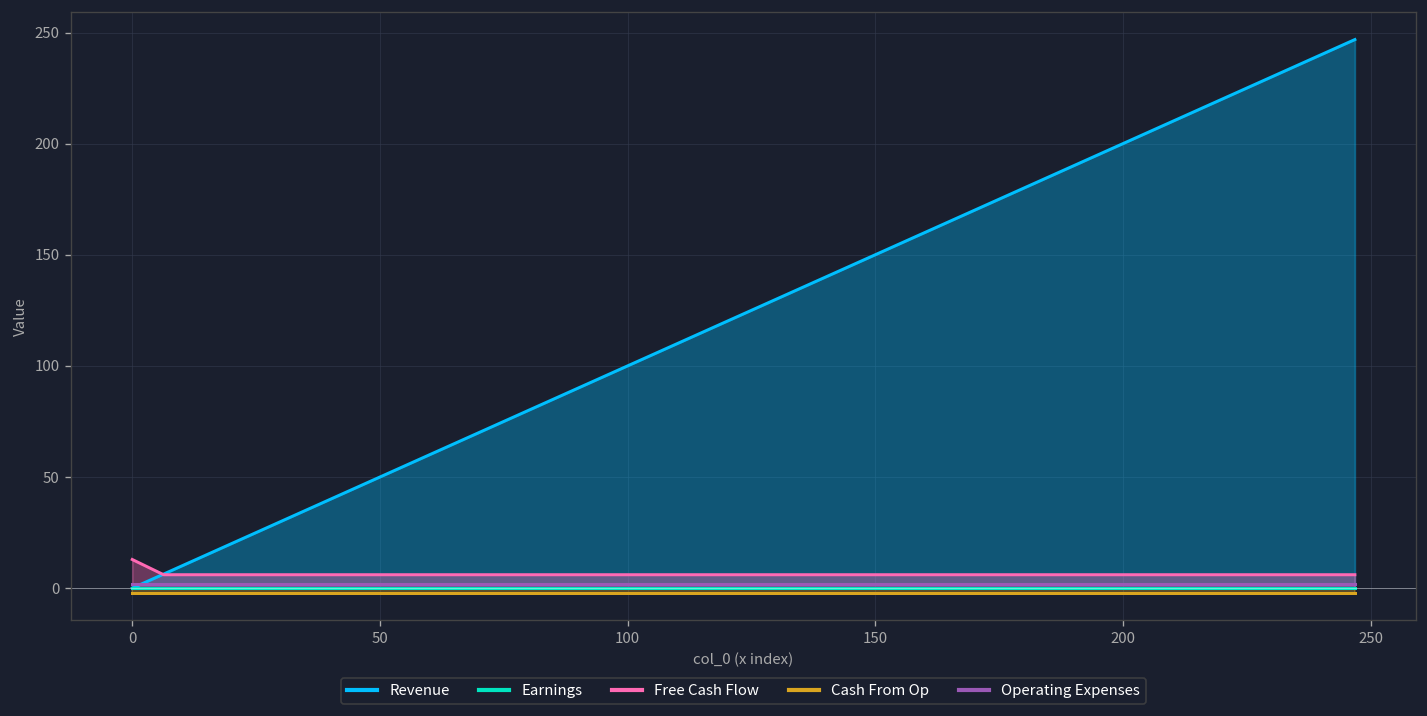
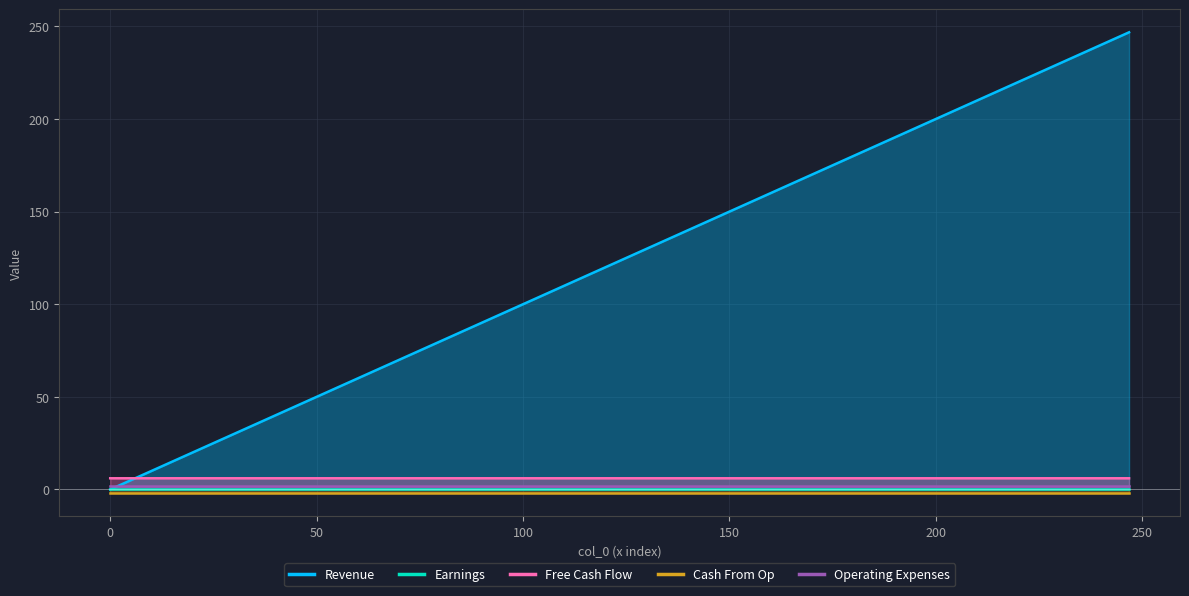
  {
    "Free Cash Flow": {
-     "0": 13
+     "0": 6
    },
    "Cash From Op": {
      "0": -2
    },
    "Operating Expenses": {
      "0": 2
    }
  }
